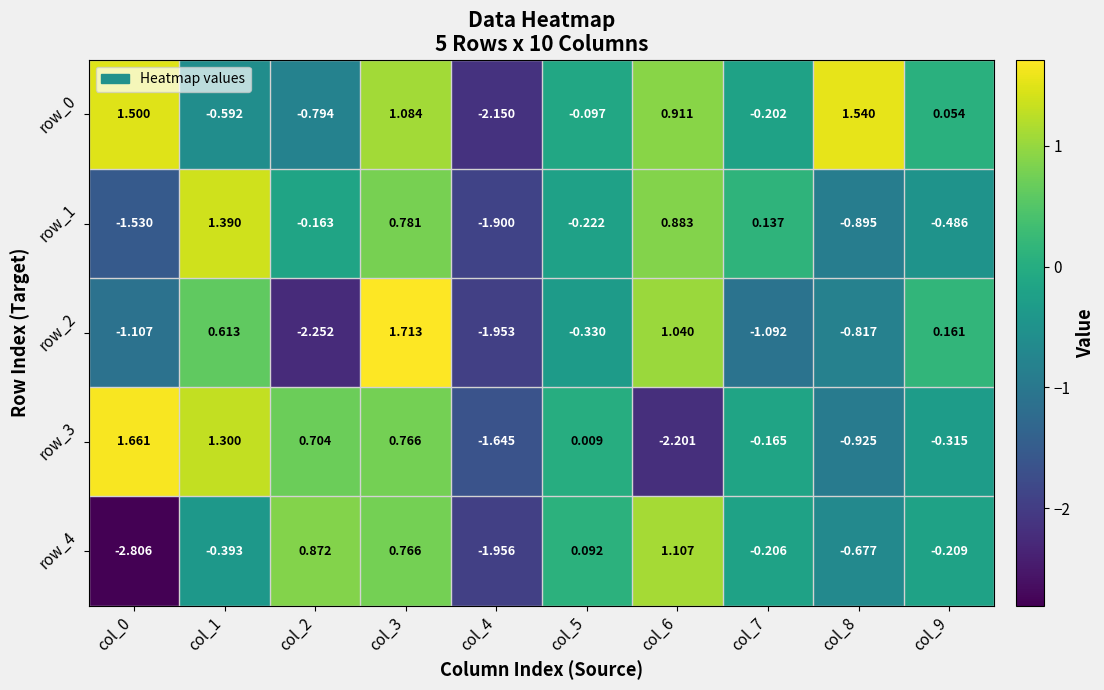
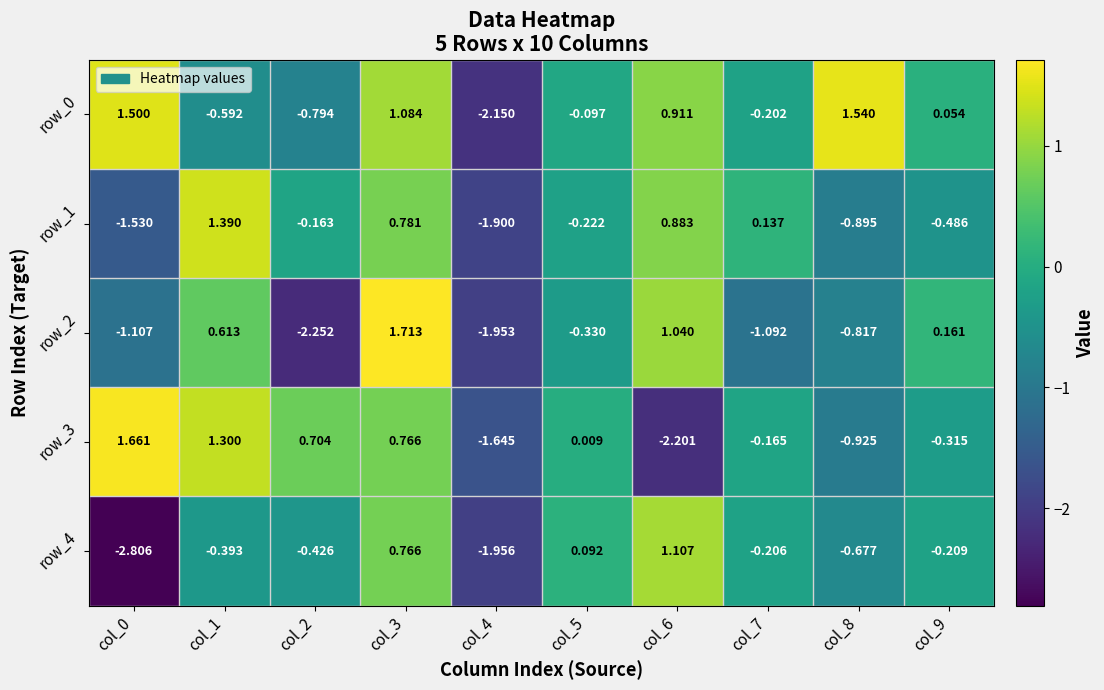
  {
    "row_0": {
      "col_0": 1.500,
      "col_1": -0.592,
      "col_2": -0.794,
      "col_3": 1.084,
      "col_4": -2.150,
      "col_5": -0.097,
      "col_6": 0.911,
      "col_7": -0.202,
      "col_8": 1.540,
      "col_9": 0.054
    },
    "row_1": {
      "col_0": -1.530,
      "col_1": 1.390,
      "col_2": -0.163,
      "col_3": 0.781,
      "col_4": -1.900,
      "col_5": -0.222,
      "col_6": 0.883,
      "col_7": 0.137,
      "col_8": -0.895,
      "col_9": -0.486
    },
    "row_2": {
      "col_0": -1.107,
      "col_1": 0.613,
      "col_2": -2.252,
      "col_3": 1.713,
      "col_4": -1.953,
      "col_5": -0.330,
      "col_6": 1.040,
      "col_7": -1.092,
      "col_8": -0.817,
      "col_9": 0.161
    },
    "row_3": {
      "col_0": 1.661,
      "col_1": 1.300,
      "col_2": 0.704,
      "col_3": 0.766,
      "col_4": -1.645,
      "col_5": 0.009,
      "col_6": -2.201,
      "col_7": -0.165,
      "col_8": -0.925,
      "col_9": -0.315
    },
    "row_4": {
      "col_0": -2.806,
      "col_1": -0.393,
-     "col_2": 0.872,
+     "col_2": -0.426,
      "col_3": 0.766,
      "col_4": -1.956,
      "col_5": 0.092,
      "col_6": 1.107,
      "col_7": -0.206,
      "col_8": -0.677,
      "col_9": -0.209
    }
  }
